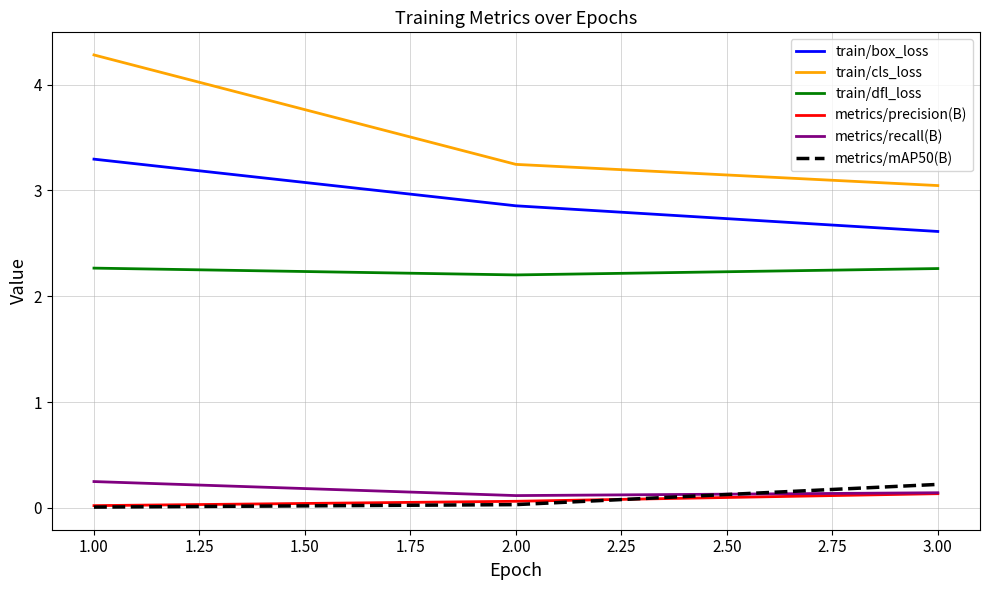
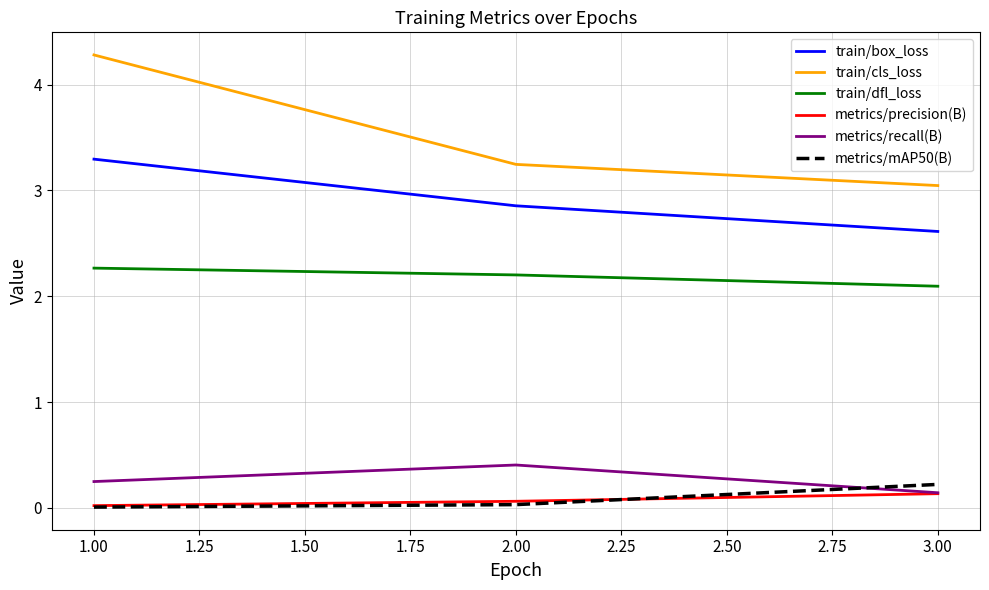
  {
    "train/box_loss": {
      "1.00": 3.30,
      "2.00": 2.86,
      "3.00": 2.61
    },
    "train/cls_loss": {
      "1.00": 4.28,
      "2.00": 3.25,
      "3.00": 3.05
    },
    "train/dfl_loss": {
      "1.00": 2.27,
      "2.00": 2.20,
-     "3.00": 2.26
+     "3.00": 2.10
    },
    "metrics/precision(B)": {
      "2.00": 0.06
    },
    "metrics/recall(B)": {
      "1.00": 0.25,
-     "2.00": 0.12
+     "2.00": 0.41
    },
    "metrics/mAP50(B)": {
      "2.00": 0.03,
      "3.00": 0.22
    }
  }
